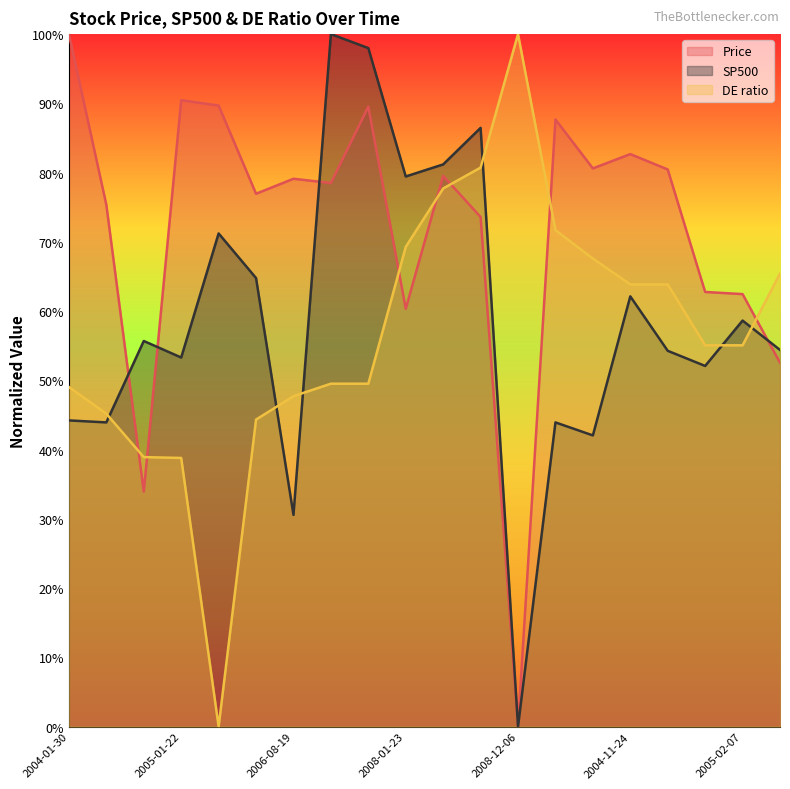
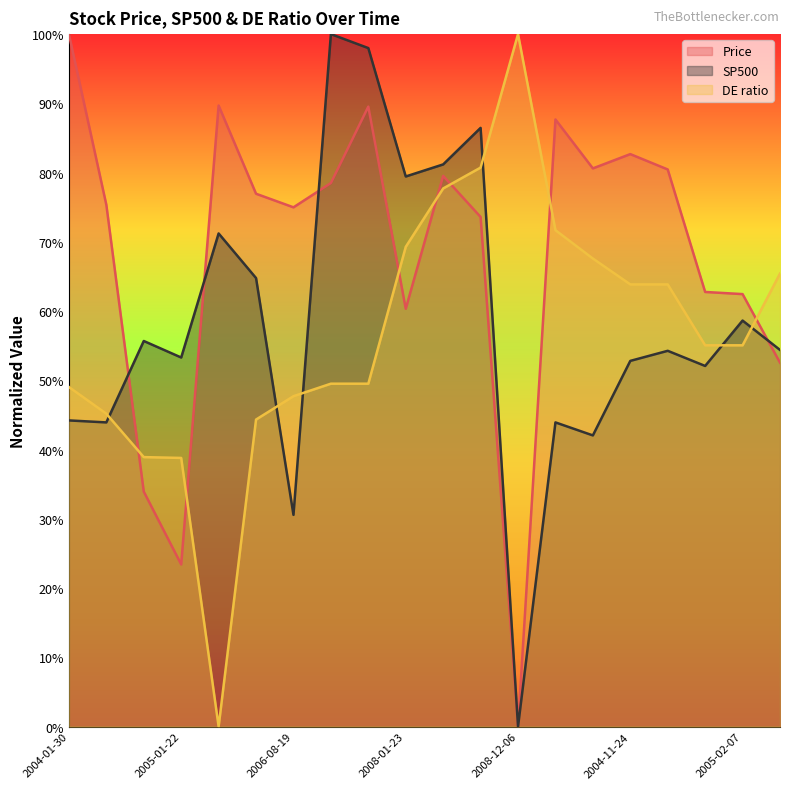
  {
    "Price": {
      "2004-01-30": "100%",
-     "2005-01-22": "90%",
-     "2006-08-19": "79%",
+     "2005-01-22": "23%",
+     "2006-08-19": "75%",
      "2008-01-23": "60%",
      "2004-11-24": "83%",
      "2005-02-07": "62%"
    },
    "SP500": {
      "2004-01-30": "44%",
      "2005-01-22": "53%",
      "2006-08-19": "31%",
      "2008-01-23": "79%",
-     "2004-11-24": "62%",
+     "2004-11-24": "53%",
      "2005-02-07": "59%"
    },
    "DE ratio": {
      "2004-01-30": "49%",
      "2005-01-22": "39%",
      "2006-08-19": "48%",
      "2008-01-23": "69%",
      "2008-12-06": "100%",
      "2004-11-24": "64%",
      "2005-02-07": "55%"
    }
  }
